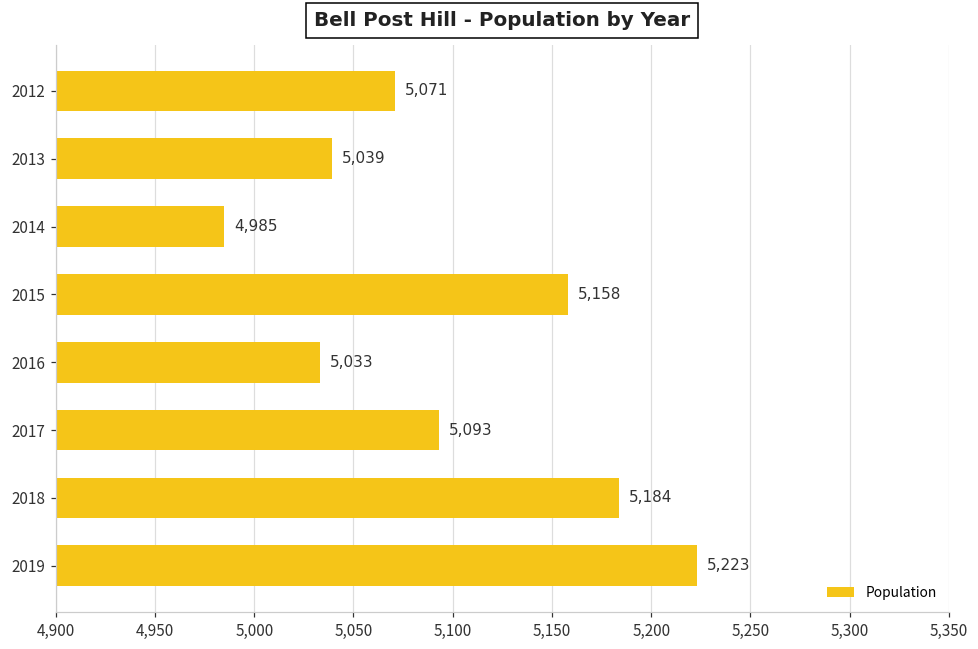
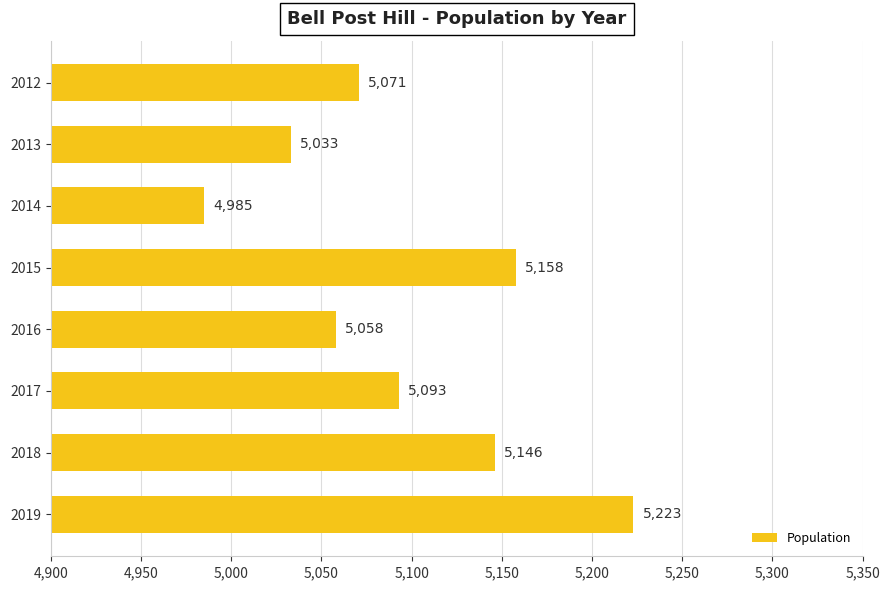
  {
    "2012": "5,071",
-   "2013": "5,039",
+   "2013": "5,033",
    "2014": "4,985",
    "2015": "5,158",
-   "2016": "5,033",
+   "2016": "5,058",
    "2017": "5,093",
-   "2018": "5,184",
+   "2018": "5,146",
    "2019": "5,223"
  }
